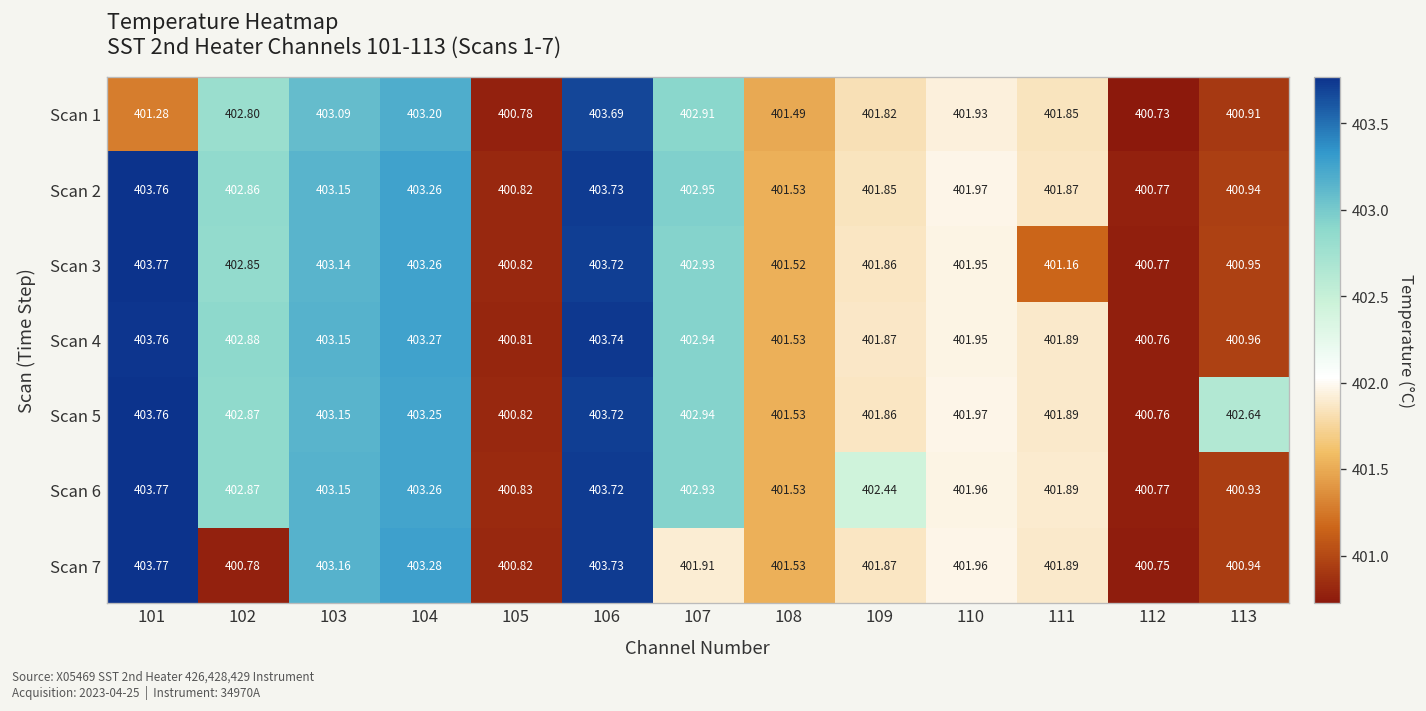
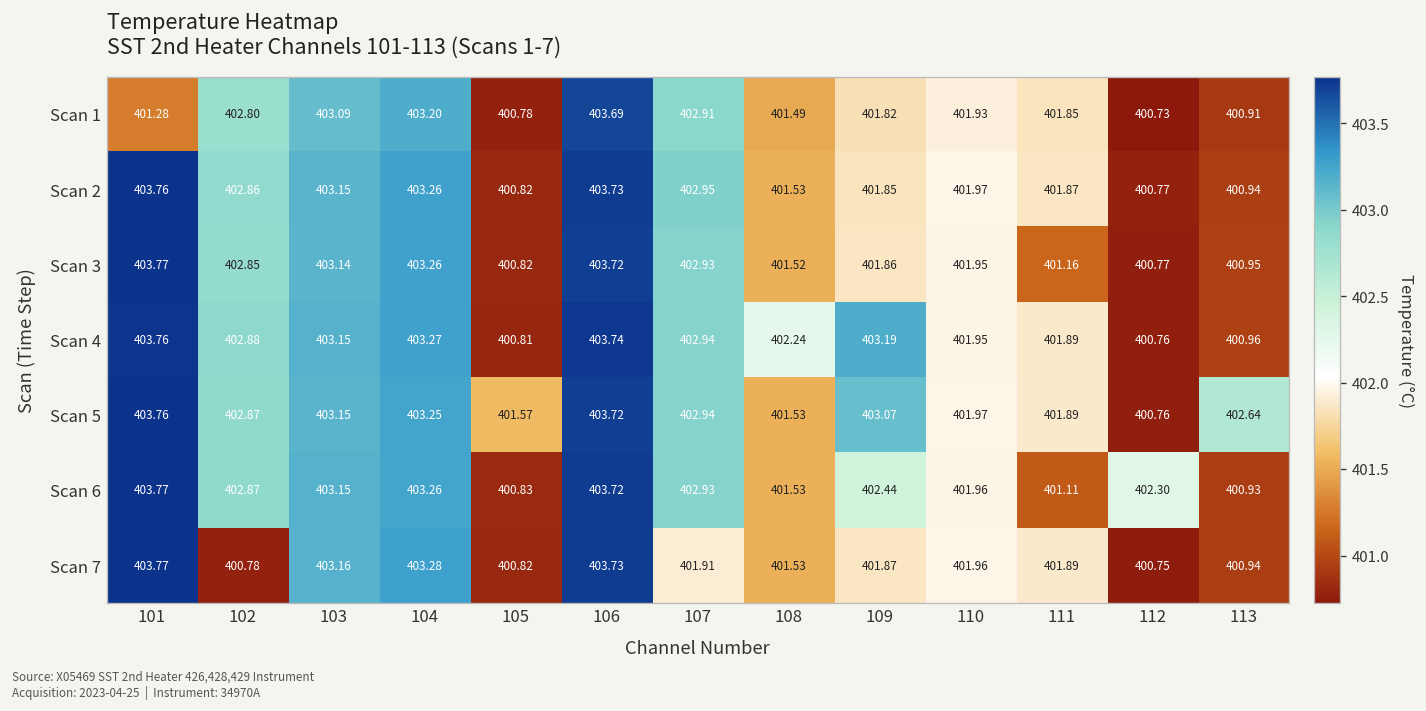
  {
    "Scan 1": {
      "101": 401.28,
      "102": 402.80,
      "103": 403.09,
      "104": 403.20,
      "105": 400.78,
      "106": 403.69,
      "107": 402.91,
      "108": 401.49,
      "109": 401.82,
      "110": 401.93,
      "111": 401.85,
      "112": 400.73,
      "113": 400.91
    },
    "Scan 2": {
      "101": 403.76,
      "102": 402.86,
      "103": 403.15,
      "104": 403.26,
      "105": 400.82,
      "106": 403.73,
      "107": 402.95,
      "108": 401.53,
      "109": 401.85,
      "110": 401.97,
      "111": 401.87,
      "112": 400.77,
      "113": 400.94
    },
    "Scan 3": {
      "101": 403.77,
      "102": 402.85,
      "103": 403.14,
      "104": 403.26,
      "105": 400.82,
      "106": 403.72,
      "107": 402.93,
      "108": 401.52,
      "109": 401.86,
      "110": 401.95,
      "111": 401.16,
      "112": 400.77,
      "113": 400.95
    },
    "Scan 4": {
      "101": 403.76,
      "102": 402.88,
      "103": 403.15,
      "104": 403.27,
      "105": 400.81,
      "106": 403.74,
      "107": 402.94,
-     "108": 401.53,
-     "109": 401.87,
+     "108": 402.24,
+     "109": 403.19,
      "110": 401.95,
      "111": 401.89,
      "112": 400.76,
      "113": 400.96
    },
    "Scan 5": {
      "101": 403.76,
      "102": 402.87,
      "103": 403.15,
      "104": 403.25,
-     "105": 400.82,
+     "105": 401.57,
      "106": 403.72,
      "107": 402.94,
      "108": 401.53,
-     "109": 401.86,
+     "109": 403.07,
      "110": 401.97,
      "111": 401.89,
      "112": 400.76,
      "113": 402.64
    },
    "Scan 6": {
      "101": 403.77,
      "102": 402.87,
      "103": 403.15,
      "104": 403.26,
      "105": 400.83,
      "106": 403.72,
      "107": 402.93,
      "108": 401.53,
      "109": 402.44,
      "110": 401.96,
-     "111": 401.89,
-     "112": 400.77,
+     "111": 401.11,
+     "112": 402.30,
      "113": 400.93
    },
    "Scan 7": {
      "101": 403.77,
      "102": 400.78,
      "103": 403.16,
      "104": 403.28,
      "105": 400.82,
      "106": 403.73,
      "107": 401.91,
      "108": 401.53,
      "109": 401.87,
      "110": 401.96,
      "111": 401.89,
      "112": 400.75,
      "113": 400.94
    }
  }
